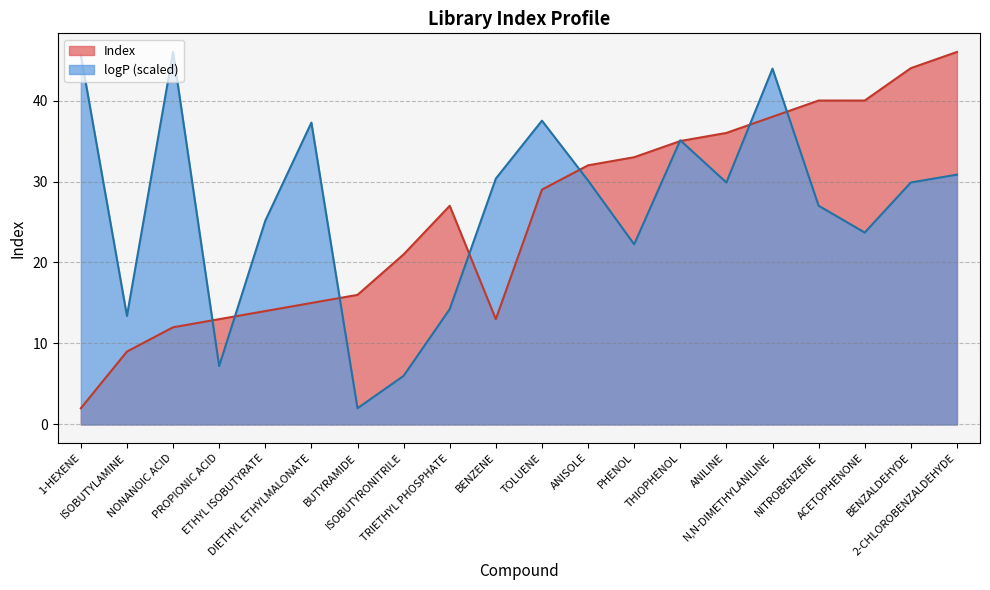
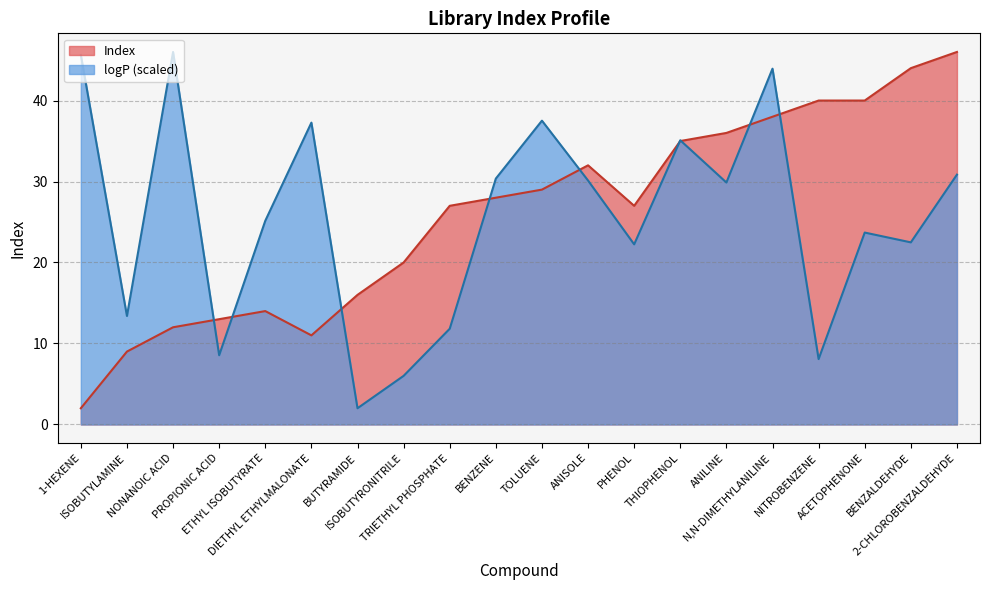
  {
    "Index": {
      "1-HEXENE": 2,
      "ISOBUTYLAMINE": 9,
      "NONANOIC ACID": 12,
      "PROPIONIC ACID": 13,
      "ETHYL ISOBUTYRATE": 14,
-     "DIETHYL ETHYLMALONATE": 15,
+     "DIETHYL ETHYLMALONATE": 11,
      "BUTYRAMIDE": 16,
-     "ISOBUTYRONITRILE": 21,
+     "ISOBUTYRONITRILE": 20,
      "TRIETHYL PHOSPHATE": 27,
-     "BENZENE": 13,
+     "BENZENE": 28,
      "TOLUENE": 29,
      "ANISOLE": 32,
-     "PHENOL": 33,
+     "PHENOL": 27,
      "ANILINE": 36,
      "N,N-DIMETHYLANILINE": 38,
      "NITROBENZENE": 40,
      "ACETOPHENONE": 40,
      "BENZALDEHYDE": 44,
      "2-CHLOROBENZALDEHYDE": 46
    },
    "logP (scaled)": {
      "ISOBUTYLAMINE": 13,
-     "PROPIONIC ACID": 7,
+     "PROPIONIC ACID": 9,
      "ETHYL ISOBUTYRATE": 25,
      "DIETHYL ETHYLMALONATE": 37,
      "BUTYRAMIDE": 2,
      "ISOBUTYRONITRILE": 6,
-     "TRIETHYL PHOSPHATE": 14,
+     "TRIETHYL PHOSPHATE": 12,
      "BENZENE": 30,
      "TOLUENE": 38,
      "ANISOLE": 30,
      "PHENOL": 22,
      "ANILINE": 30,
      "N,N-DIMETHYLANILINE": 44,
-     "NITROBENZENE": 27,
+     "NITROBENZENE": 8,
      "ACETOPHENONE": 24,
-     "BENZALDEHYDE": 30,
+     "BENZALDEHYDE": 22,
      "2-CHLOROBENZALDEHYDE": 31
    }
  }
